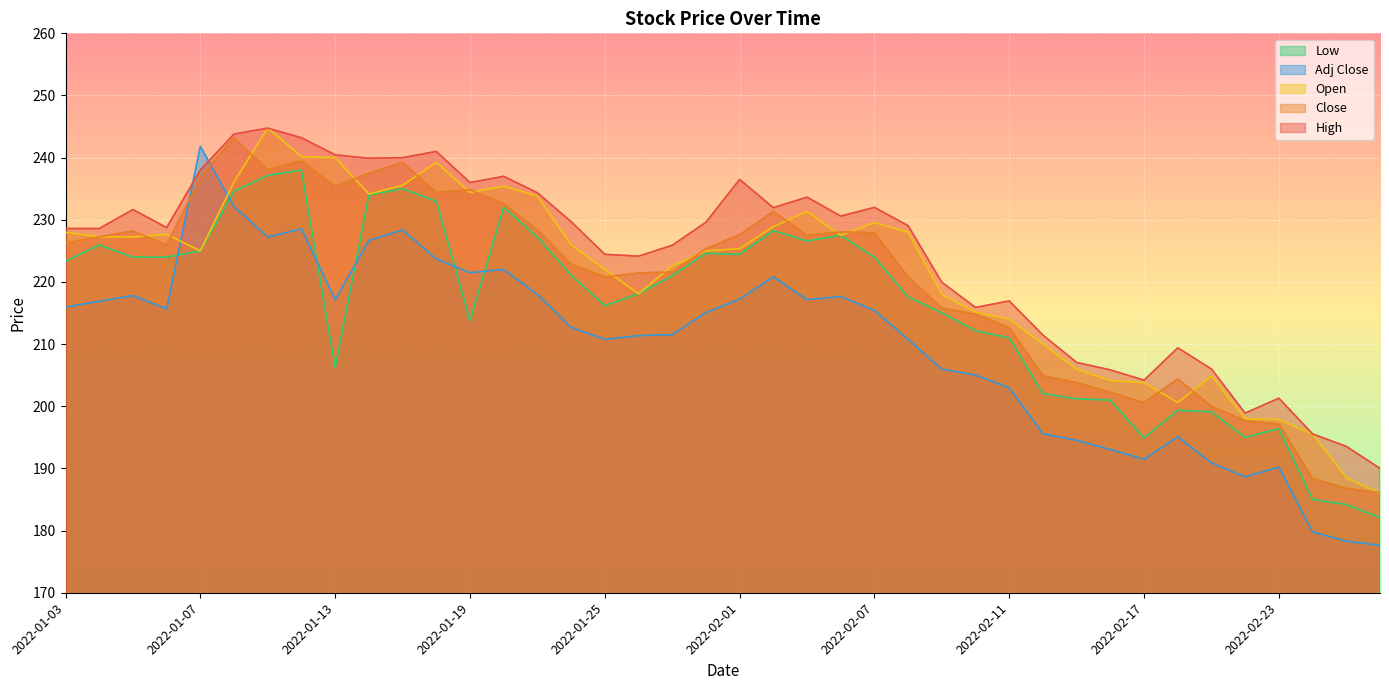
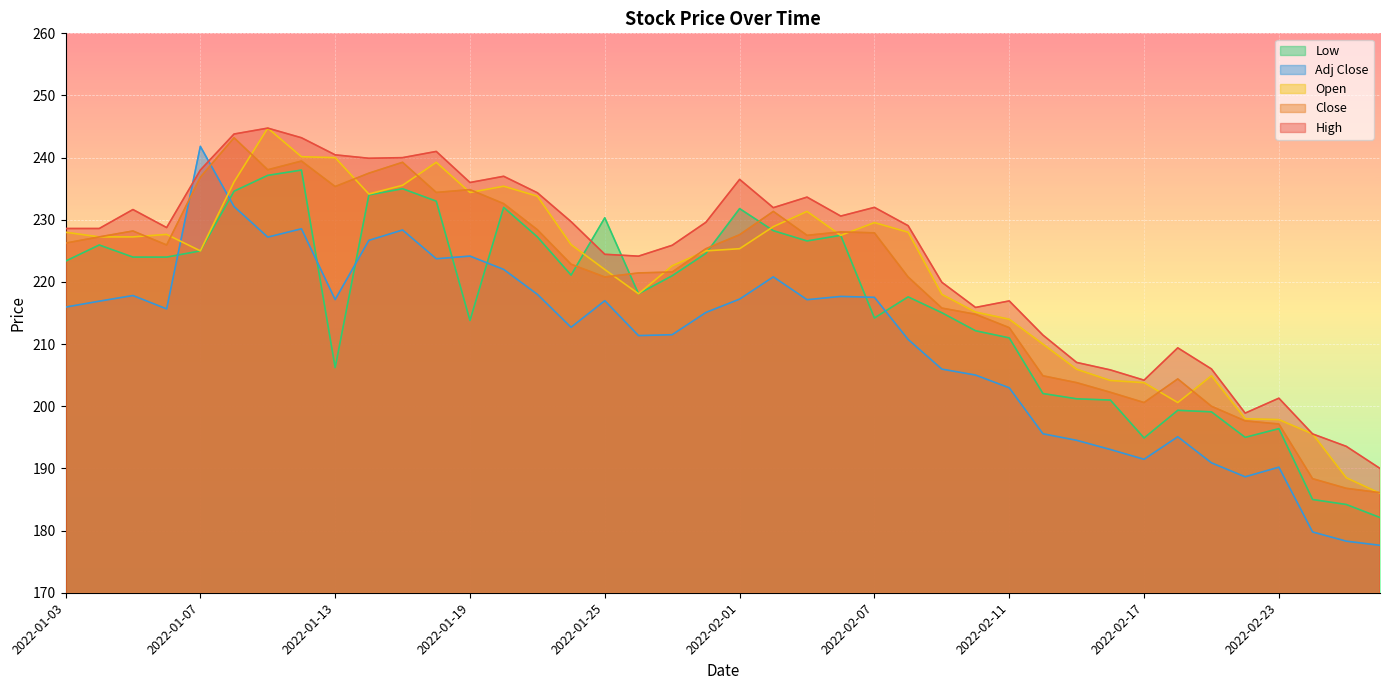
  {
    "Low": {
      "2022-01-03": 223,
      "2022-01-13": 206,
      "2022-01-19": 214,
-     "2022-01-25": 216,
-     "2022-02-01": 224,
-     "2022-02-07": 224,
+     "2022-01-25": 230,
+     "2022-02-01": 232,
+     "2022-02-07": 214,
      "2022-02-11": 211,
      "2022-02-17": 195,
      "2022-02-23": 196
    },
    "Adj Close": {
      "2022-01-03": 216,
      "2022-01-07": 242,
      "2022-01-13": 217,
-     "2022-01-19": 221,
-     "2022-01-25": 211,
+     "2022-01-19": 224,
+     "2022-01-25": 217,
      "2022-02-01": 217,
-     "2022-02-07": 215,
+     "2022-02-07": 218,
      "2022-02-11": 203,
      "2022-02-17": 191,
      "2022-02-23": 190
    }
  }
